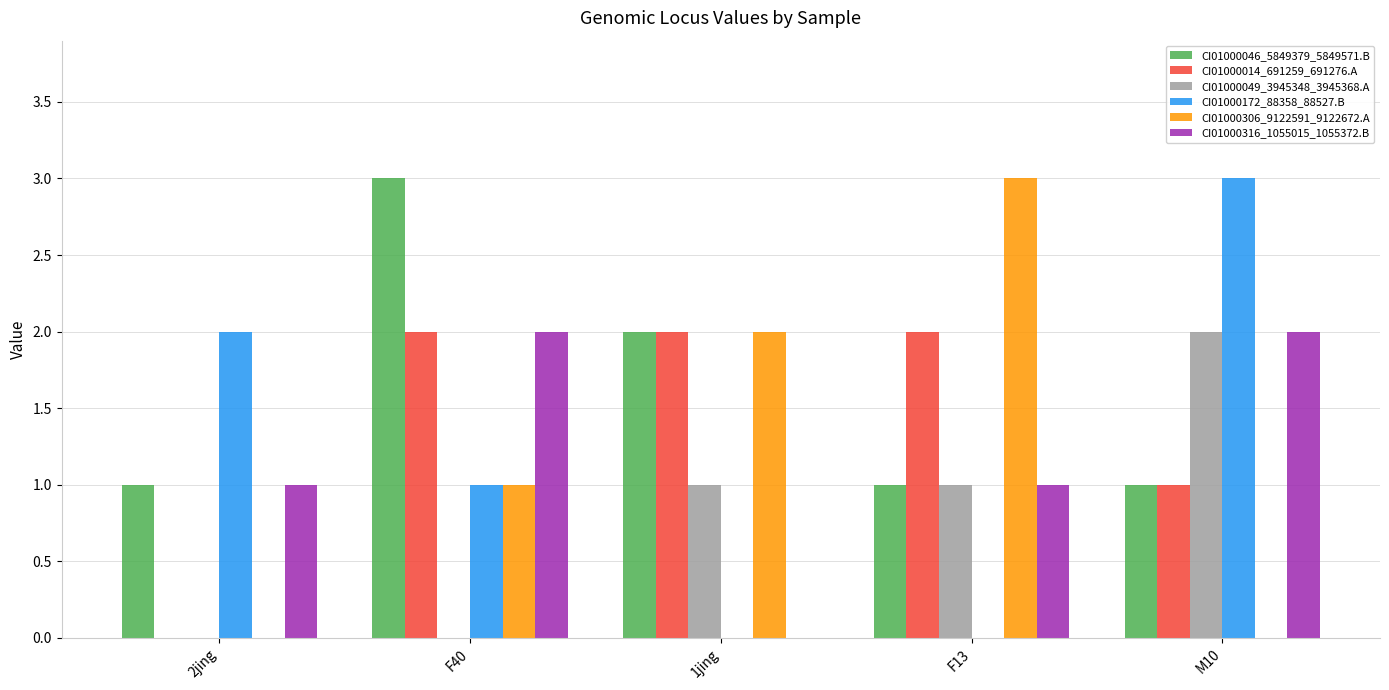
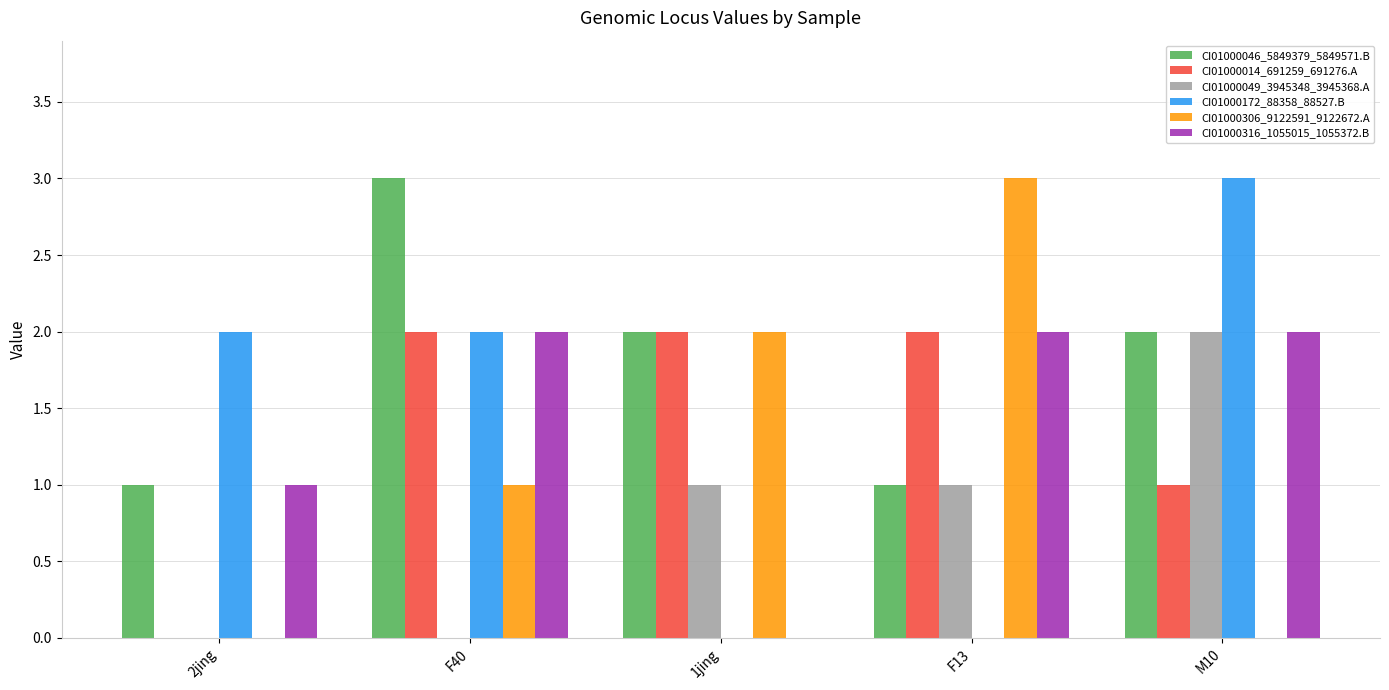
  {
    "CI01000046_5849379_5849571.B": {
      "2jing": 1,
      "F40": 3,
      "1jing": 2,
      "F13": 1,
-     "M10": 1
+     "M10": 2
    },
    "CI01000014_691259_691276.A": {
      "2jing": 0,
      "F40": 2,
      "1jing": 2,
      "F13": 2,
      "M10": 1
    },
    "CI01000049_3945348_3945368.A": {
      "2jing": 0,
      "F40": 0,
      "1jing": 1,
      "F13": 1,
      "M10": 2
    },
    "CI01000172_88358_88527.B": {
      "2jing": 2,
-     "F40": 1,
+     "F40": 2,
      "1jing": 0,
      "F13": 0,
      "M10": 3
    },
    "CI01000306_9122591_9122672.A": {
      "2jing": 0,
      "F40": 1,
      "1jing": 2,
      "F13": 3,
      "M10": 0
    },
    "CI01000316_1055015_1055372.B": {
      "2jing": 1,
      "F40": 2,
      "1jing": 0,
-     "F13": 1,
+     "F13": 2,
      "M10": 2
    }
  }
